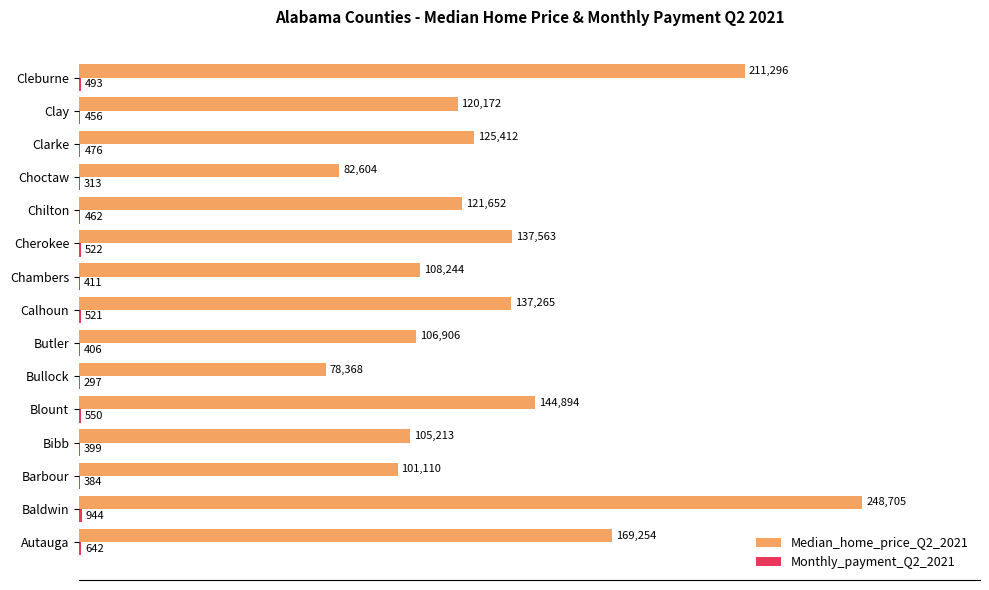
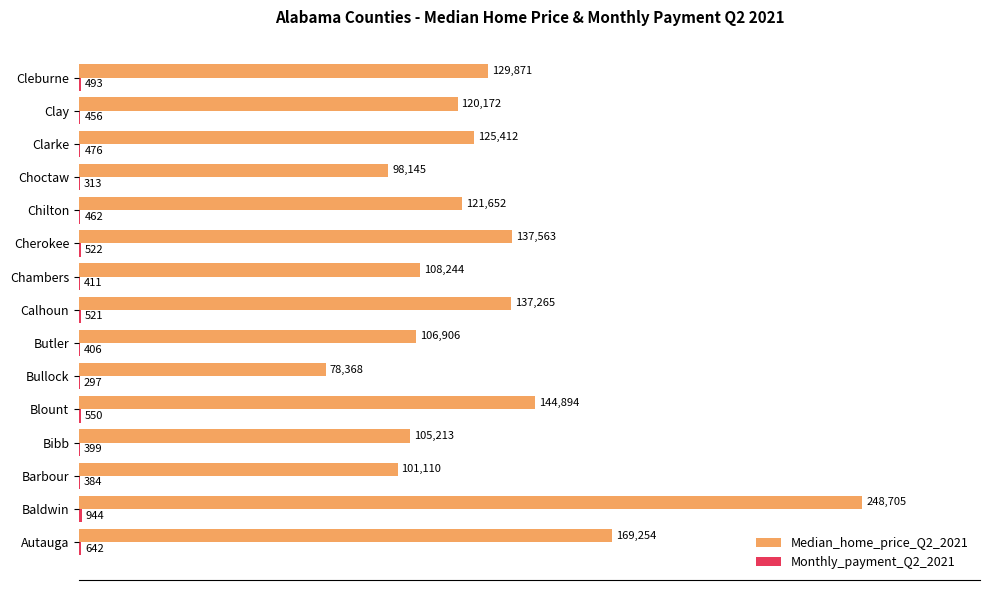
  {
    "Median_home_price_Q2_2021": {
-     "Cleburne": "211,296",
-     "Choctaw": "82,604"
+     "Cleburne": "129,871",
+     "Choctaw": "98,145"
    }
  }
